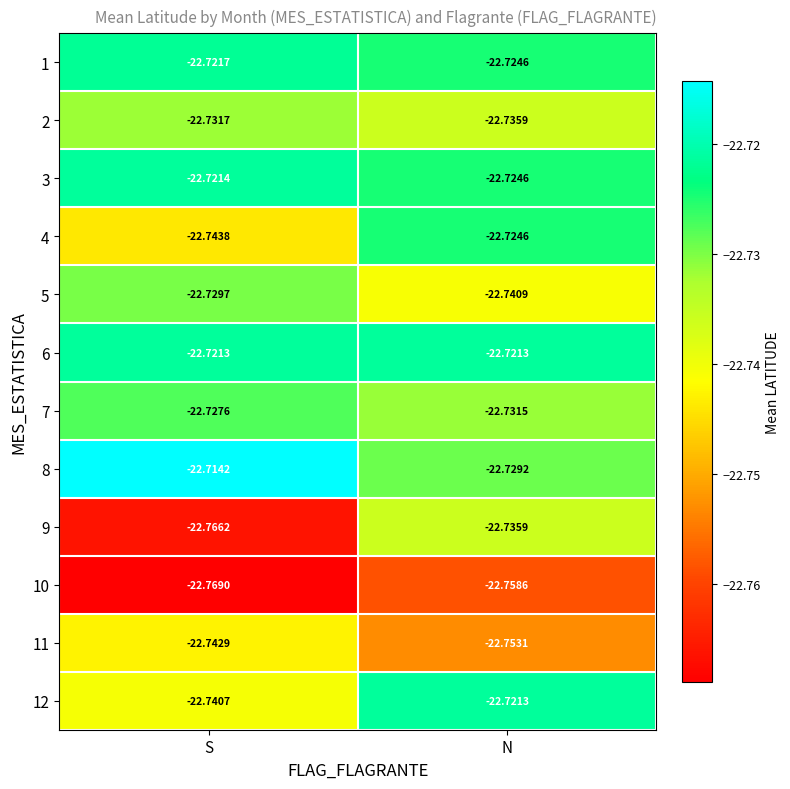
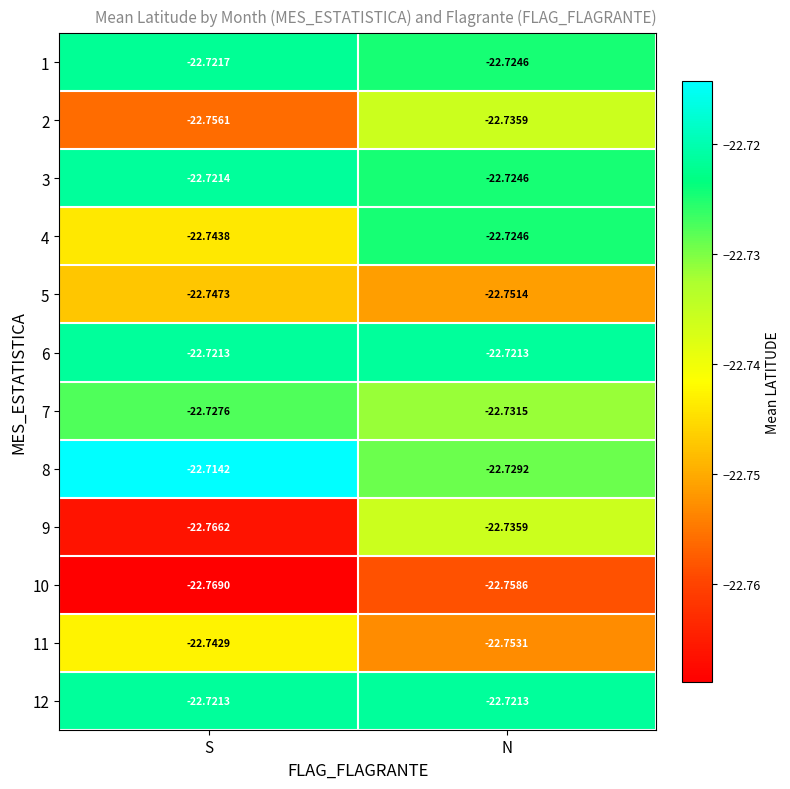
  {
    "1": {
      "S": -22.7217,
      "N": -22.7246
    },
    "2": {
-     "S": -22.7317,
+     "S": -22.7561,
      "N": -22.7359
    },
    "3": {
      "S": -22.7214,
      "N": -22.7246
    },
    "4": {
      "S": -22.7438,
      "N": -22.7246
    },
    "5": {
-     "S": -22.7297,
-     "N": -22.7409
+     "S": -22.7473,
+     "N": -22.7514
    },
    "6": {
      "S": -22.7213,
      "N": -22.7213
    },
    "7": {
      "S": -22.7276,
      "N": -22.7315
    },
    "8": {
      "S": -22.7142,
      "N": -22.7292
    },
    "9": {
      "S": -22.7662,
      "N": -22.7359
    },
    "10": {
      "S": -22.7690,
      "N": -22.7586
    },
    "11": {
      "S": -22.7429,
      "N": -22.7531
    },
    "12": {
-     "S": -22.7407,
+     "S": -22.7213,
      "N": -22.7213
    }
  }
